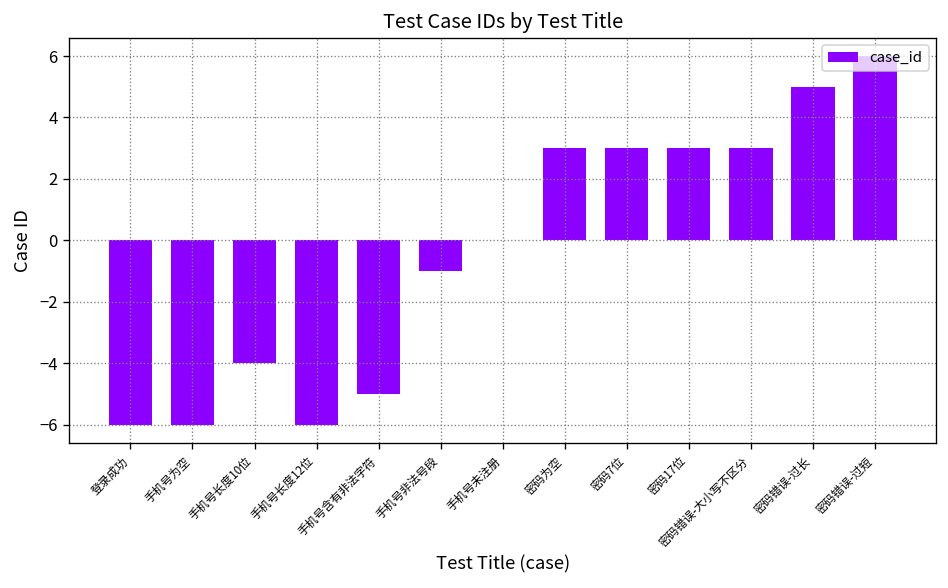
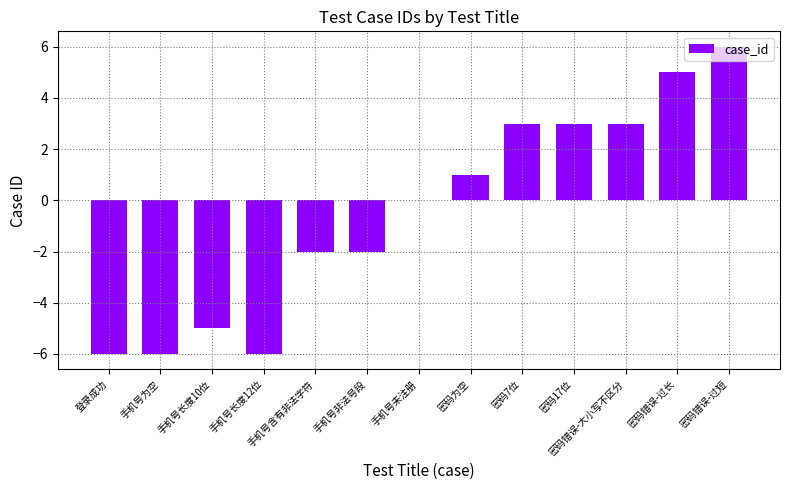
  {
    "登录成功": -6.0,
    "手机号为空": -6.0,
-   "手机号长度10位": -4.0,
+   "手机号长度10位": -5.0,
    "手机号长度12位": -6.0,
-   "手机号含有非法字符": -5.0,
-   "手机号非法号段": -1.0,
+   "手机号含有非法字符": -2.0,
+   "手机号非法号段": -2.0,
    "手机号未注册": 0.0,
-   "密码为空": 3.0,
+   "密码为空": 1.0,
    "密码7位": 3.0,
    "密码17位": 3.0,
    "密码错误-大小写不区分": 3.0,
    "密码错误-过长": 5.0
  }
